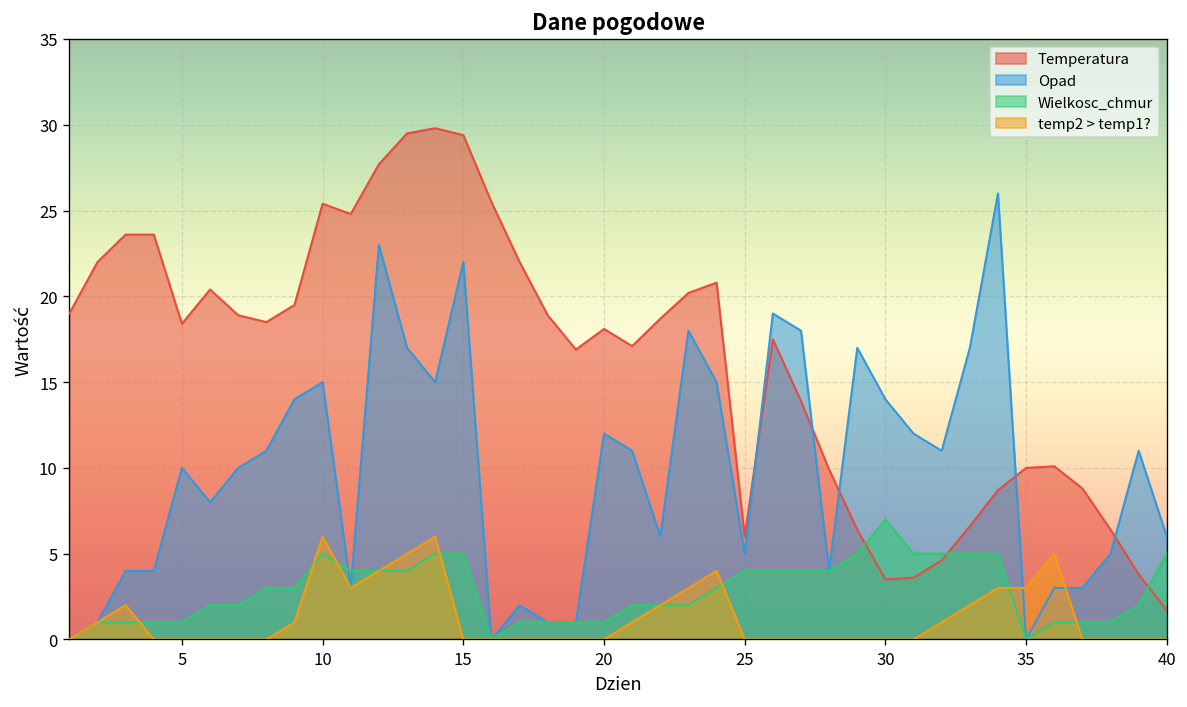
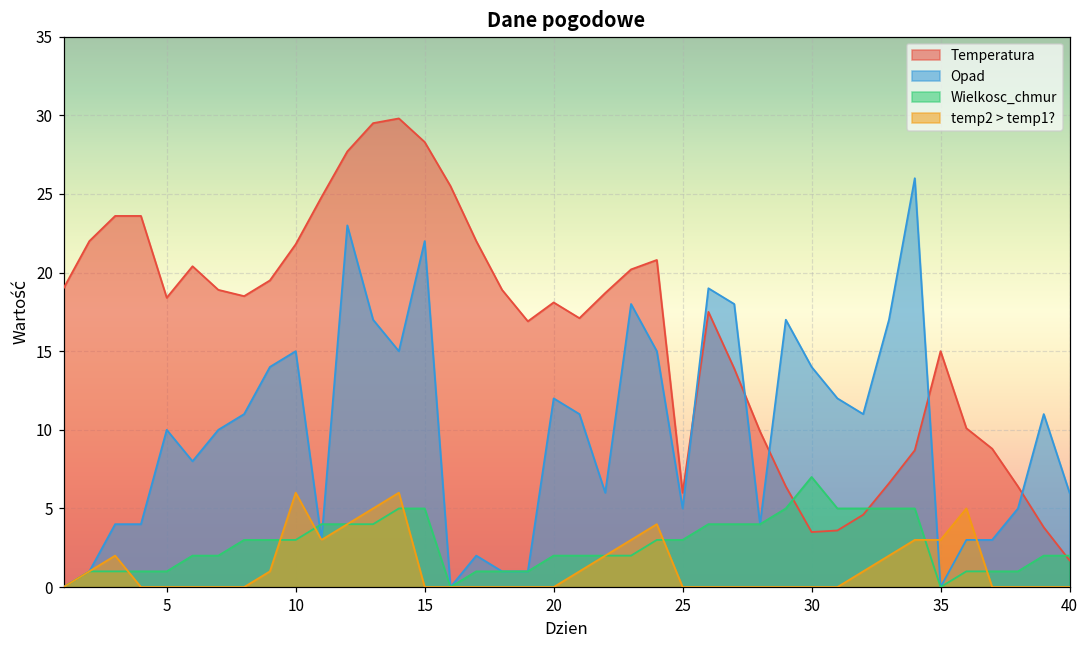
  {
    "Temperatura": {
      "5": 18.4,
-     "10": 25.4,
-     "15": 29.4,
+     "10": 21.8,
+     "15": 28.3,
      "20": 18.1,
      "25": 6.0,
      "30": 3.5,
-     "35": 10,
+     "35": 15,
      "40": 1.7
    },
    "Opad": {
      "5": 10.0,
      "10": 15.0,
      "15": 22.0,
      "20": 12.0,
      "25": 5.0,
      "30": 14.0,
      "40": 6.0
    },
    "Wielkosc_chmur": {
      "5": 1,
-     "10": 5,
+     "10": 3,
      "15": 5,
-     "20": 1,
-     "25": 4,
+     "20": 2,
+     "25": 3,
      "30": 7,
-     "40": 5
+     "40": 2
    },
    "temp2 > temp1?": {
      "5": 0.0,
      "10": 6.0,
      "15": 0.0,
      "20": 0.0,
      "25": 0.0,
      "30": 0.0,
      "35": 3.0,
      "40": 0.0
    }
  }
